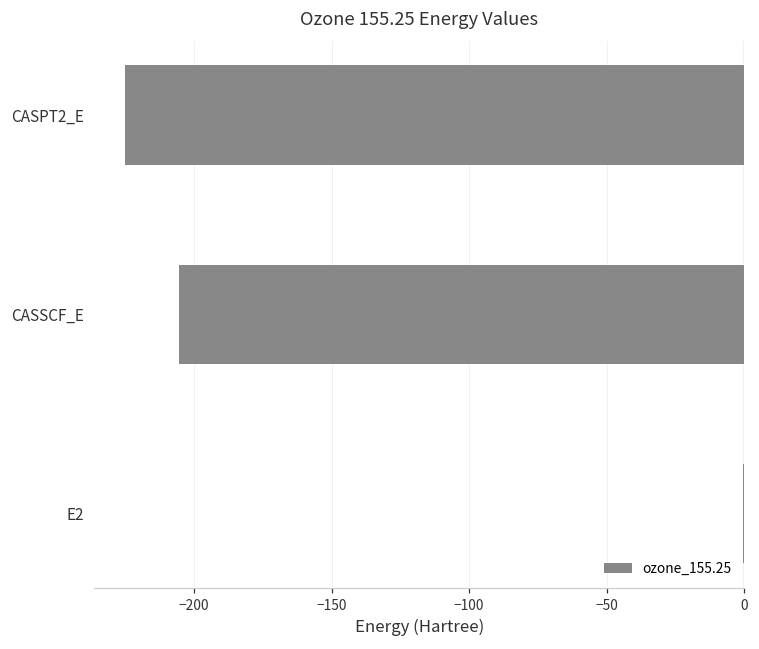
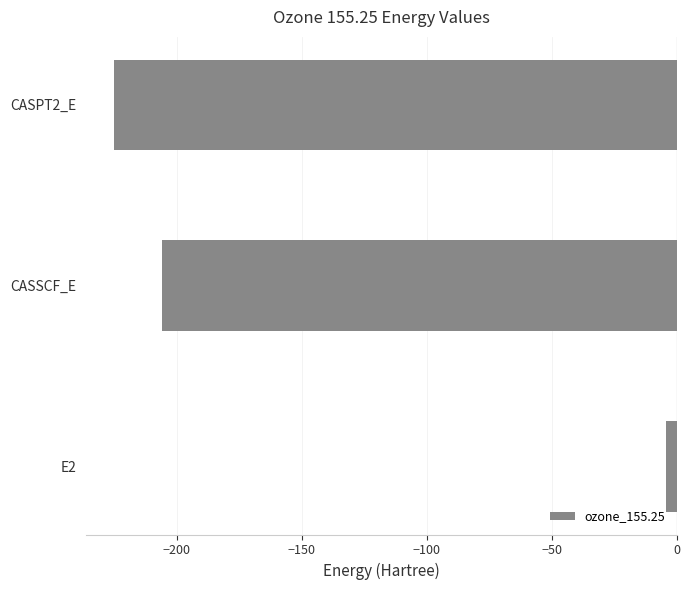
  {
    "CASPT2_E": -225,
    "CASSCF_E": -206,
-   "E2": -1
+   "E2": -4
  }
